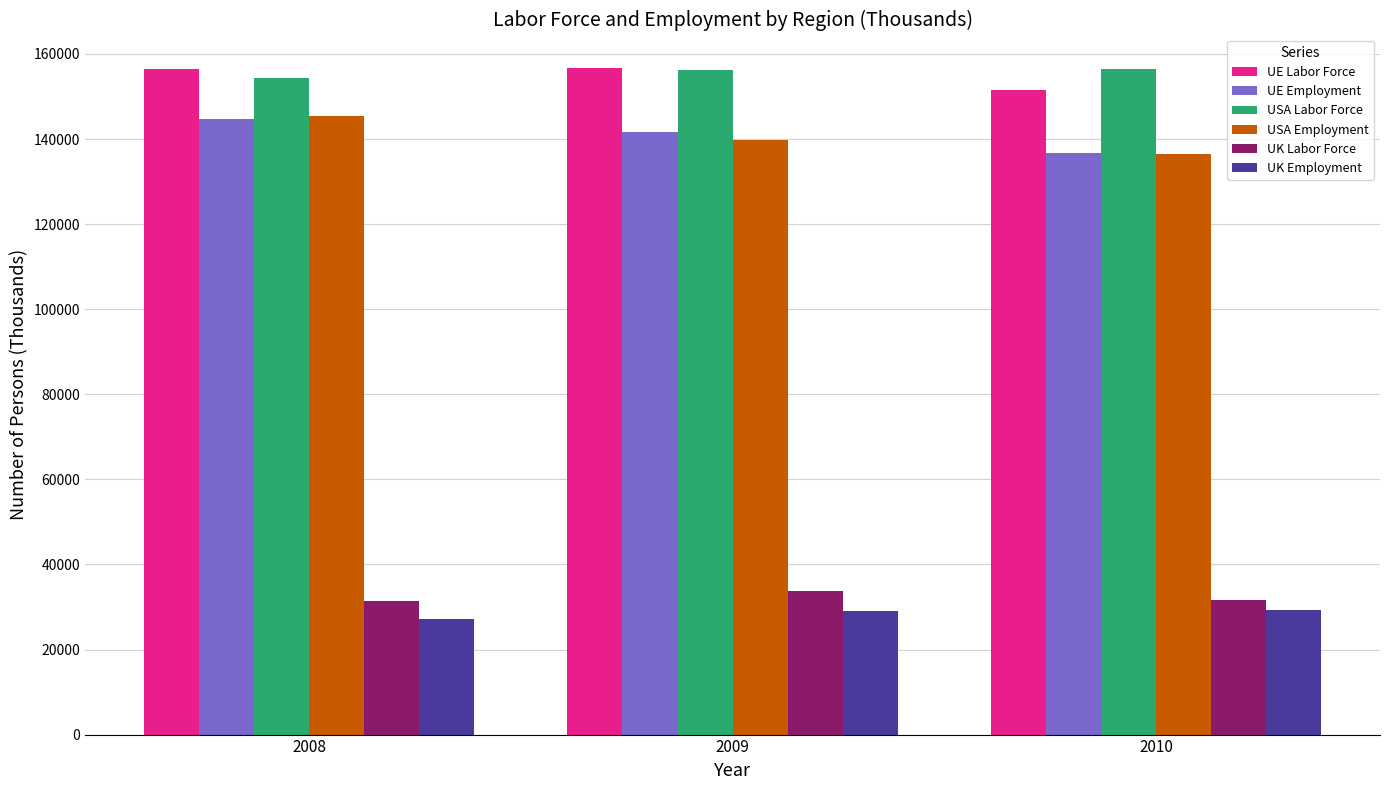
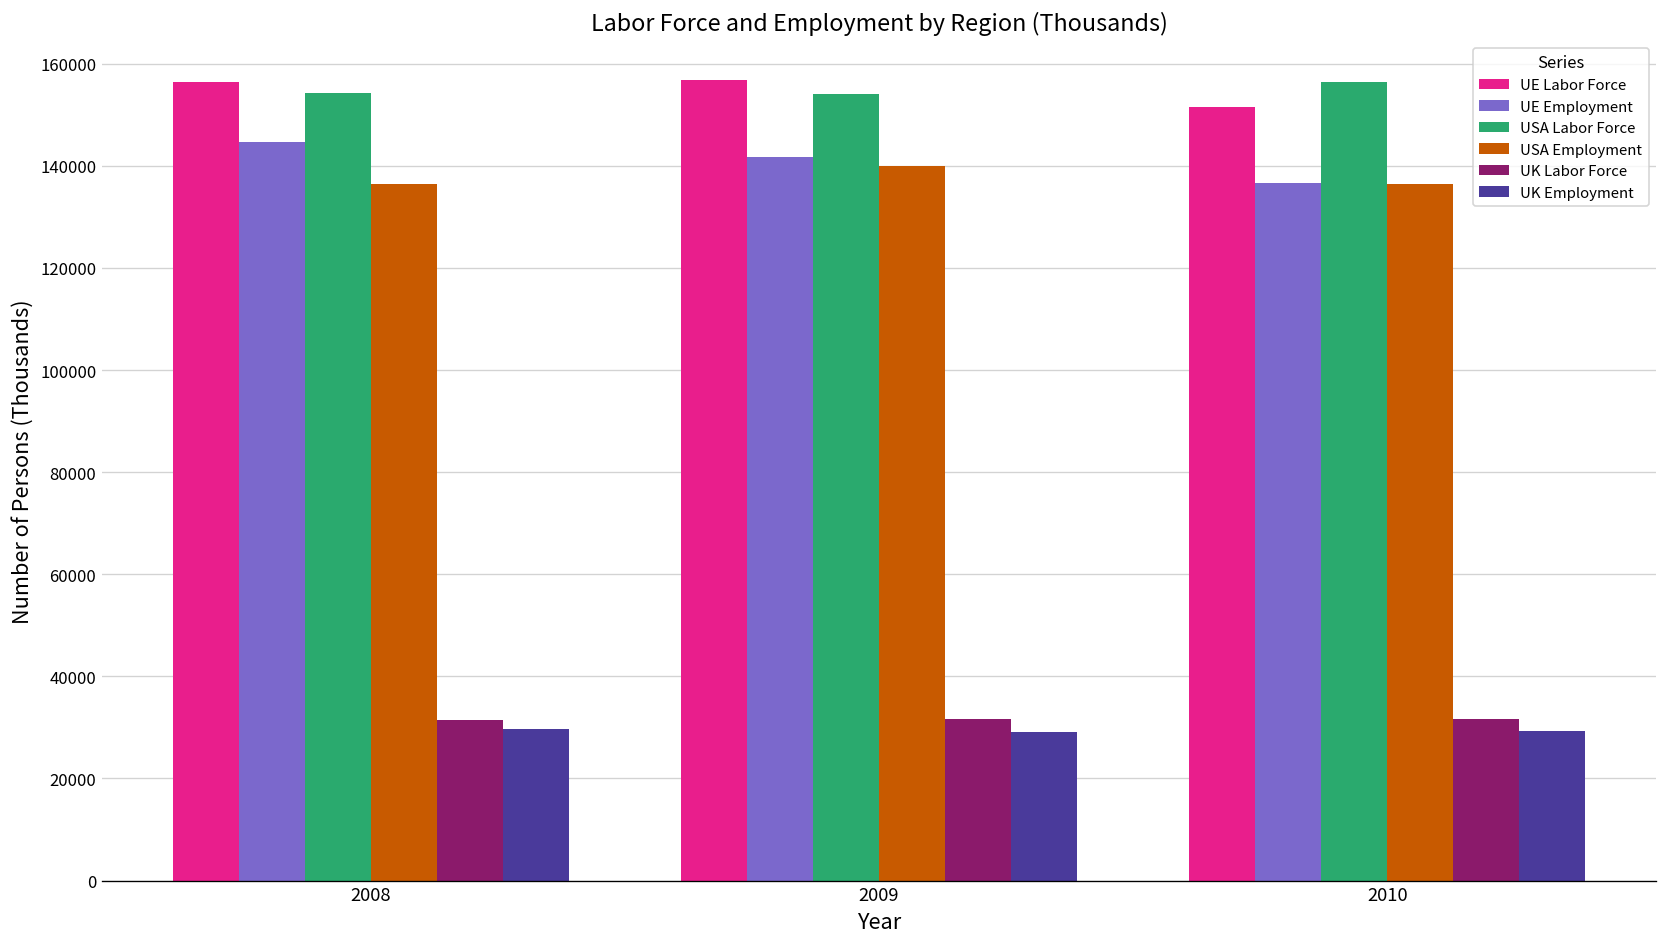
  {
    "UE Labor Force": {
      "2008": 156000,
      "2009": 157000,
      "2010": 152000
    },
    "UE Employment": {
      "2008": 145000,
      "2009": 142000,
      "2010": 137000
    },
    "USA Labor Force": {
      "2008": 154000,
-     "2009": 156000,
+     "2009": 154000,
      "2010": 156000
    },
    "USA Employment": {
-     "2008": 145000,
+     "2008": 136000,
      "2009": 140000,
      "2010": 137000
    },
    "UK Labor Force": {
      "2008": 31000,
-     "2009": 34000,
+     "2009": 32000,
      "2010": 32000
    },
    "UK Employment": {
-     "2008": 27000,
+     "2008": 30000,
      "2009": 29000,
      "2010": 29000
    }
  }
